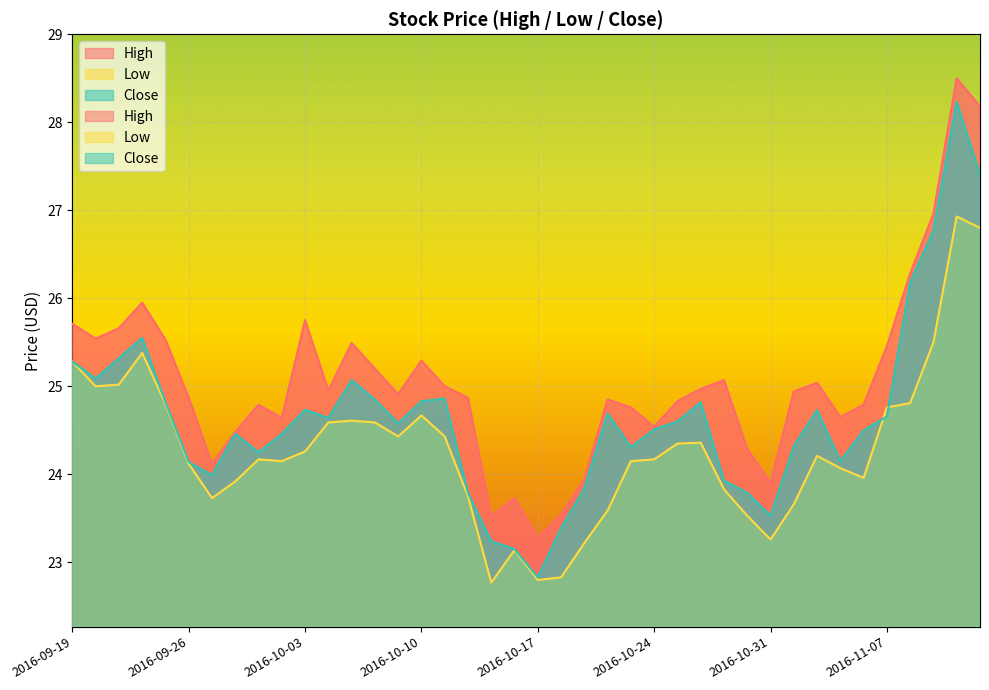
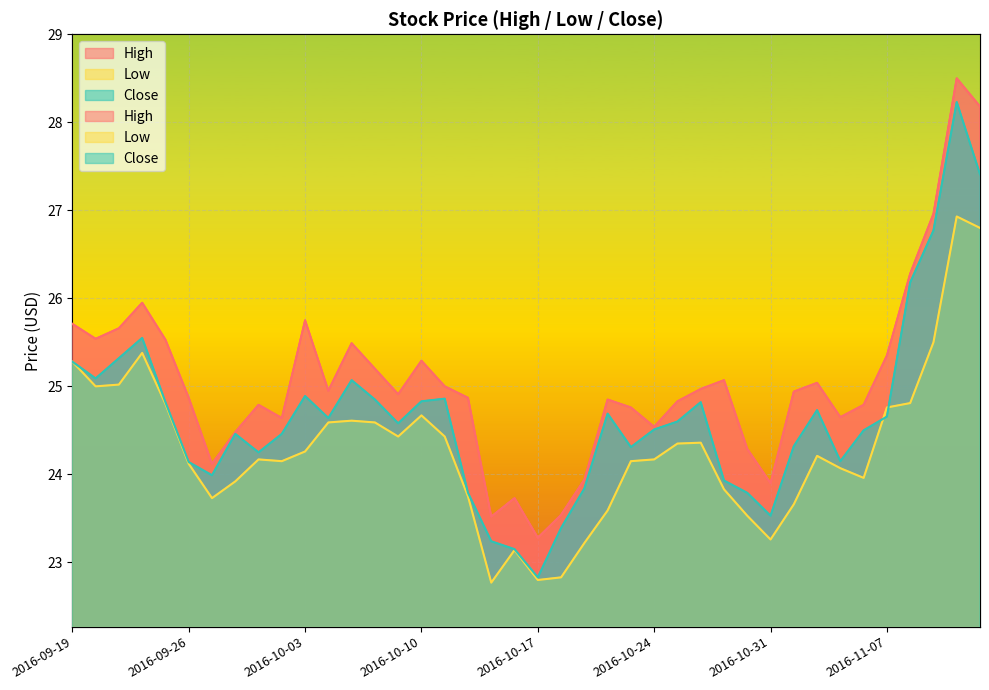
  {
    "High": {
      "2016-09-19": 25.7,
      "2016-09-26": 24.9,
      "2016-10-03": 25.8,
      "2016-10-10": 25.3,
      "2016-10-17": 23.3,
      "2016-10-24": 24.5,
      "2016-10-31": 23.9,
-     "2016-11-07": 25.5
+     "2016-11-07": 25.4
    },
    "Low": {
      "2016-10-03": 24.3,
      "2016-10-10": 24.7,
      "2016-10-17": 22.8,
      "2016-10-24": 24.2,
      "2016-10-31": 23.3,
      "2016-11-07": 24.8
    },
    "Close": {
-     "2016-10-03": 24.7,
+     "2016-10-03": 24.9,
      "2016-10-10": 24.8,
      "2016-10-17": 22.8,
      "2016-10-24": 24.5,
      "2016-10-31": 23.5,
      "2016-11-07": 24.7
    }
  }
